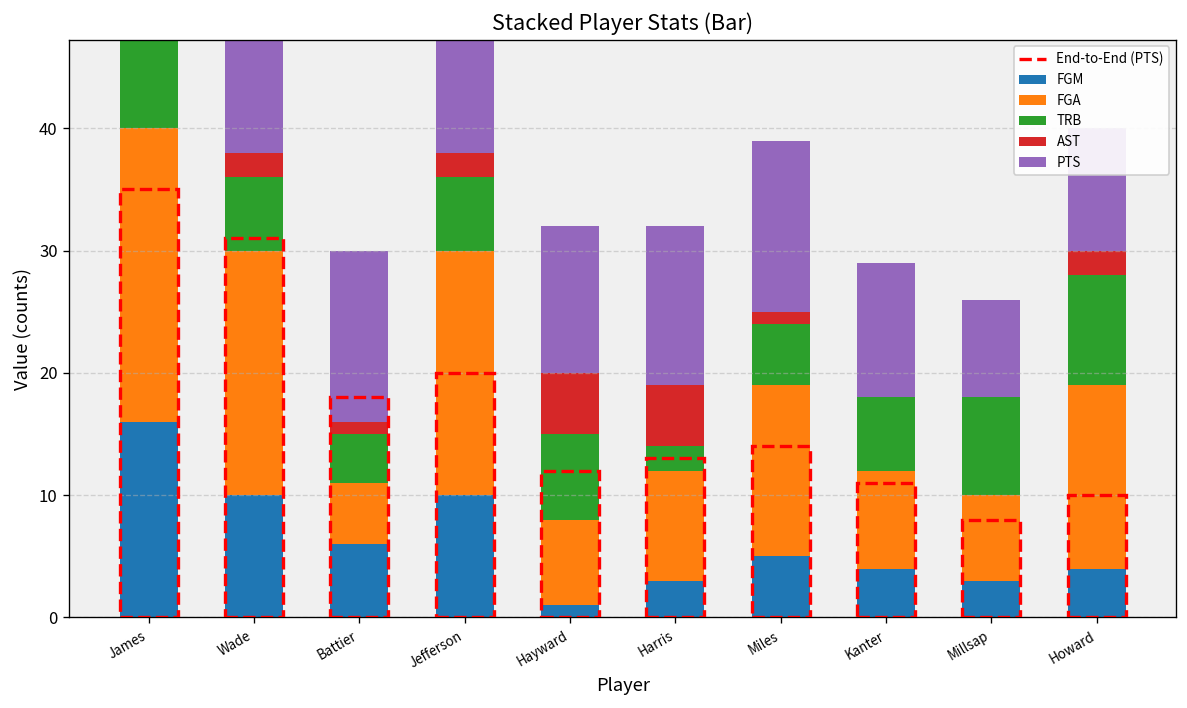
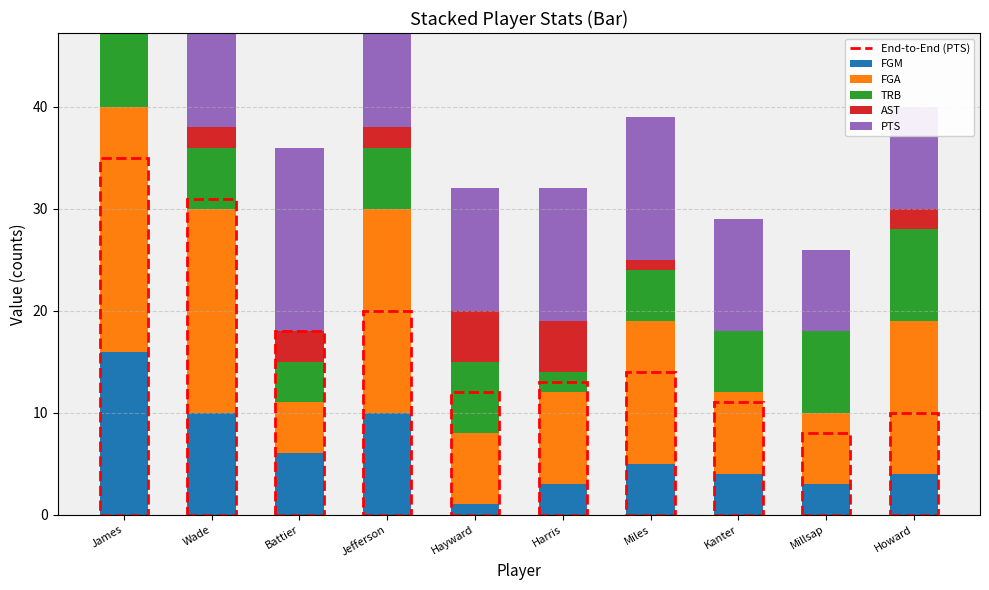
  {
    "FGM": {
      "James": 16,
      "Wade": 10,
      "Battier": 6,
      "Jefferson": 10,
      "Hayward": 1,
      "Harris": 3,
      "Miles": 5,
      "Kanter": 4,
      "Millsap": 3,
      "Howard": 4
    },
    "FGA": {
      "James": 24,
      "Wade": 20,
      "Battier": 5,
      "Jefferson": 20,
      "Hayward": 7,
      "Harris": 9,
      "Miles": 14,
      "Kanter": 8,
      "Millsap": 7,
      "Howard": 15
    },
    "TRB": {
      "Wade": 6,
      "Battier": 4,
      "Jefferson": 6,
      "Hayward": 7,
      "Harris": 2,
      "Miles": 5,
      "Kanter": 6,
      "Millsap": 8,
      "Howard": 9
    },
    "AST": {
      "Wade": 2,
-     "Battier": 1,
+     "Battier": 3,
      "Jefferson": 2,
      "Hayward": 5,
      "Harris": 5,
      "Miles": 1,
      "Kanter": 0,
      "Millsap": 0,
      "Howard": 2
    },
    "PTS": {
-     "Battier": 14,
+     "Battier": 18,
      "Hayward": 12,
      "Harris": 13,
      "Miles": 14,
      "Kanter": 11,
      "Millsap": 8
    }
  }
